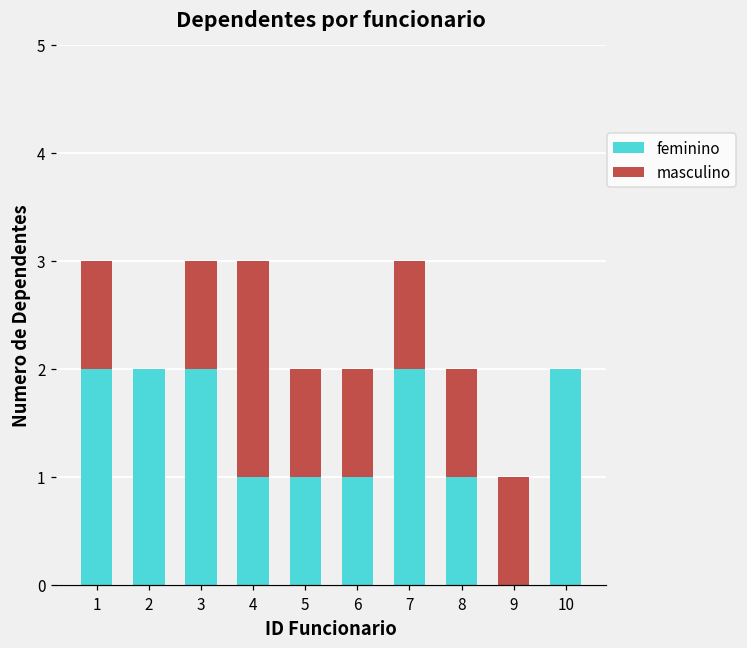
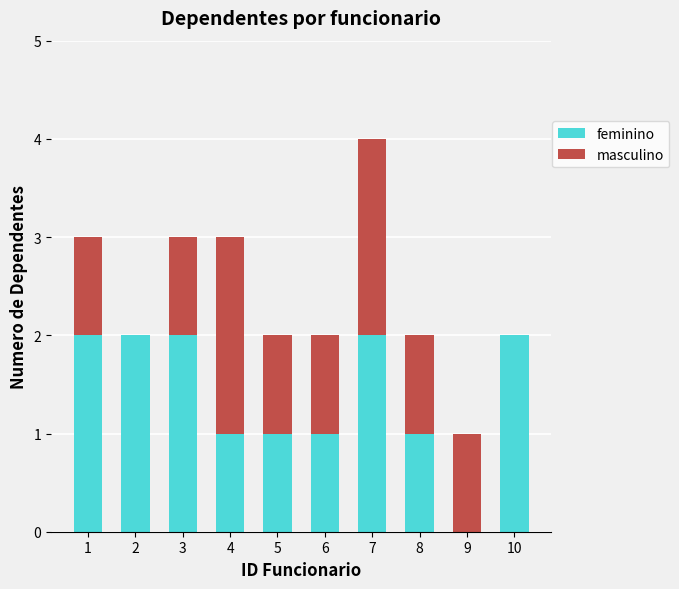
  {
    "feminino": {
      "1": 2,
      "2": 2,
      "3": 2,
      "4": 1,
      "5": 1,
      "6": 1,
      "7": 2,
      "8": 1,
      "9": 0,
      "10": 2
    },
    "masculino": {
      "1": 1,
      "2": 0,
      "3": 1,
      "4": 2,
      "5": 1,
      "6": 1,
-     "7": 1,
+     "7": 2,
      "8": 1,
      "9": 1,
      "10": 0
    }
  }
